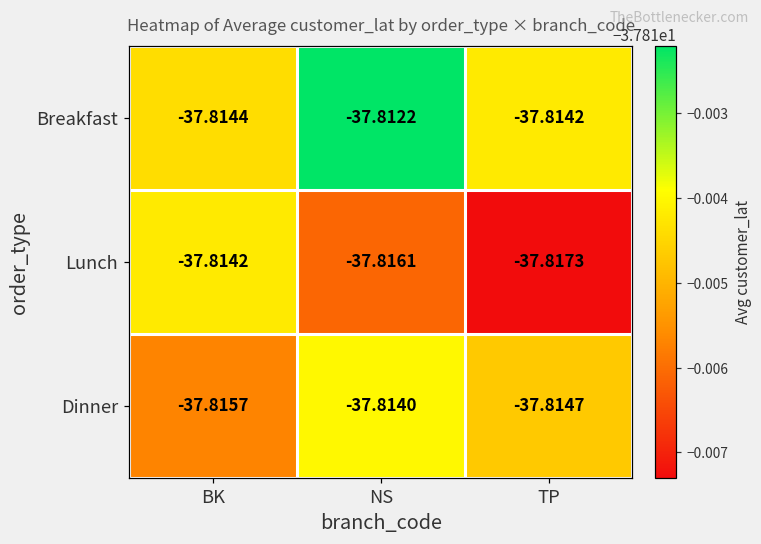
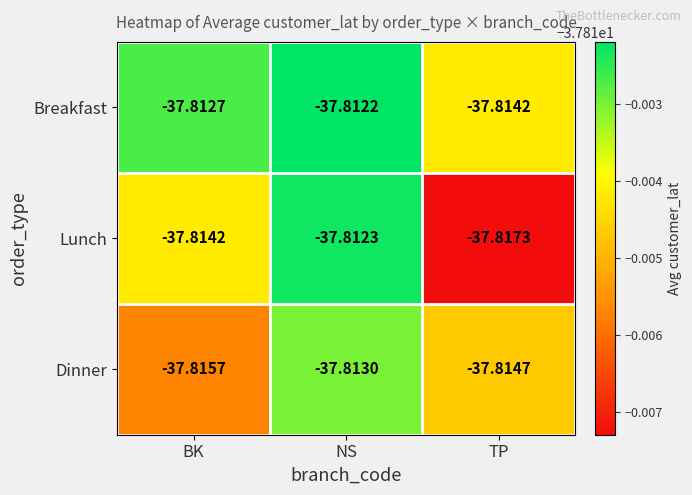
  {
    "Breakfast": {
-     "BK": -37.8144,
+     "BK": -37.8127,
      "NS": -37.8122,
      "TP": -37.8142
    },
    "Lunch": {
      "BK": -37.8142,
-     "NS": -37.8161,
+     "NS": -37.8123,
      "TP": -37.8173
    },
    "Dinner": {
      "BK": -37.8157,
-     "NS": -37.8140,
+     "NS": -37.8130,
      "TP": -37.8147
    }
  }
